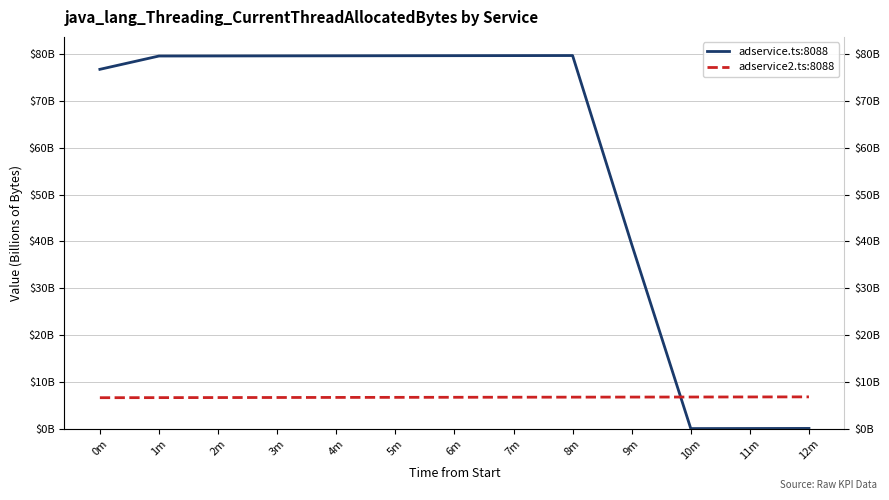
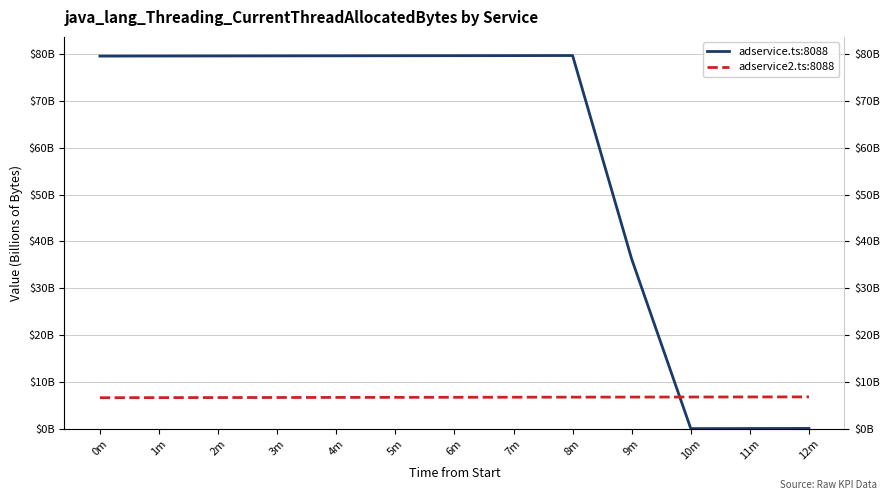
  {
    "adservice.ts:8088": {
-     "0m": "$77000000000",
+     "0m": "$80000000000",
      "1m": "$80000000000",
      "2m": "$80000000000",
      "3m": "$80000000000",
      "4m": "$80000000000",
      "5m": "$80000000000",
      "6m": "$80000000000",
      "7m": "$80000000000",
      "8m": "$80000000000",
-     "9m": "$39000000000",
+     "9m": "$36000000000",
      "10m": "$0",
      "11m": "$0",
      "12m": "$0"
    },
    "adservice2.ts:8088": {
      "0m": "$7000000000",
      "1m": "$7000000000",
      "2m": "$7000000000",
      "3m": "$7000000000",
      "4m": "$7000000000",
      "5m": "$7000000000",
      "6m": "$7000000000",
      "7m": "$7000000000",
      "8m": "$7000000000",
      "9m": "$7000000000",
      "10m": "$7000000000",
      "11m": "$7000000000",
      "12m": "$7000000000"
    }
  }
